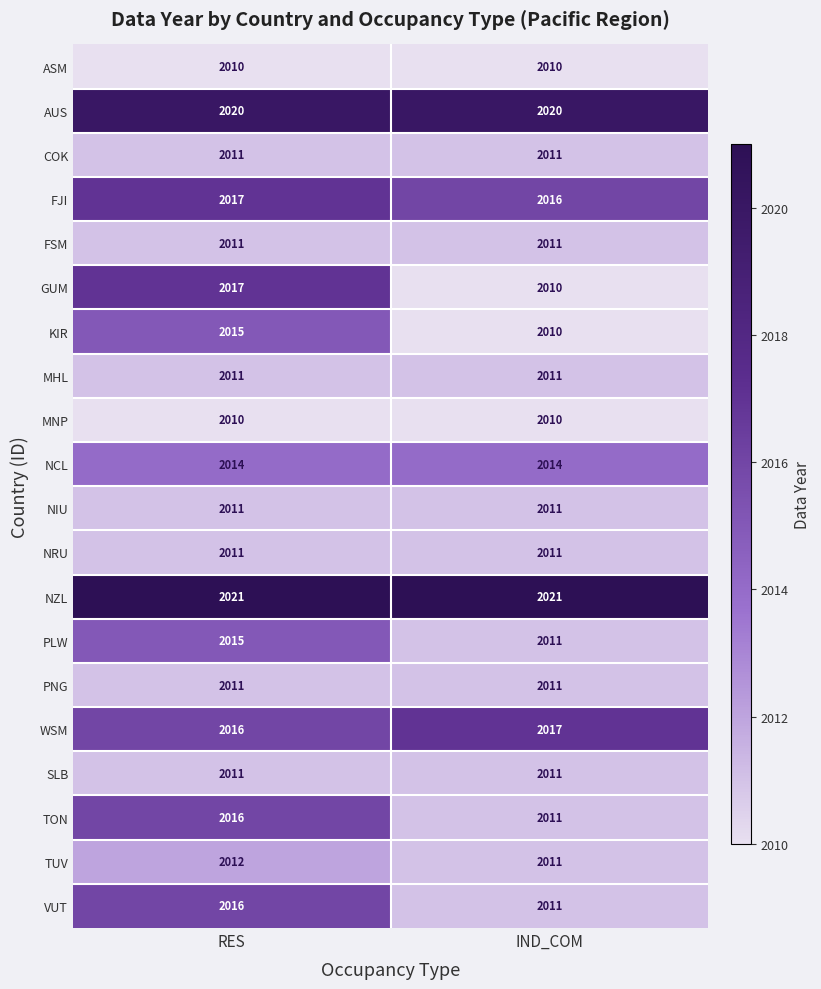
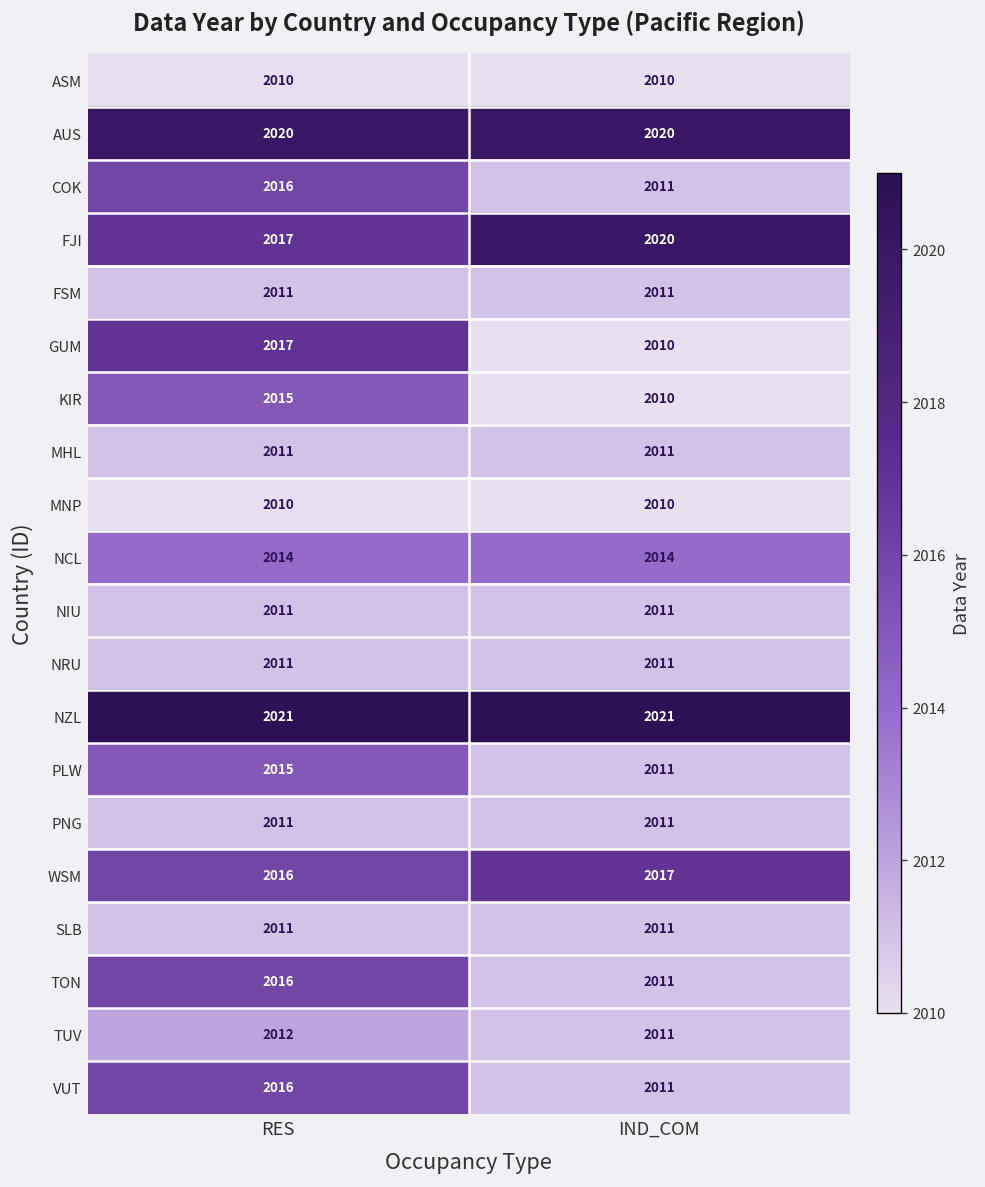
  {
    "ASM": {
      "RES": 2010,
      "IND_COM": 2010
    },
    "AUS": {
      "RES": 2020,
      "IND_COM": 2020
    },
    "COK": {
-     "RES": 2011,
+     "RES": 2016,
      "IND_COM": 2011
    },
    "FJI": {
      "RES": 2017,
-     "IND_COM": 2016
+     "IND_COM": 2020
    },
    "FSM": {
      "RES": 2011,
      "IND_COM": 2011
    },
    "GUM": {
      "RES": 2017,
      "IND_COM": 2010
    },
    "KIR": {
      "RES": 2015,
      "IND_COM": 2010
    },
    "MHL": {
      "RES": 2011,
      "IND_COM": 2011
    },
    "MNP": {
      "RES": 2010,
      "IND_COM": 2010
    },
    "NCL": {
      "RES": 2014,
      "IND_COM": 2014
    },
    "NIU": {
      "RES": 2011,
      "IND_COM": 2011
    },
    "NRU": {
      "RES": 2011,
      "IND_COM": 2011
    },
    "NZL": {
      "RES": 2021,
      "IND_COM": 2021
    },
    "PLW": {
      "RES": 2015,
      "IND_COM": 2011
    },
    "PNG": {
      "RES": 2011,
      "IND_COM": 2011
    },
    "WSM": {
      "RES": 2016,
      "IND_COM": 2017
    },
    "SLB": {
      "RES": 2011,
      "IND_COM": 2011
    },
    "TON": {
      "RES": 2016,
      "IND_COM": 2011
    },
    "TUV": {
      "RES": 2012,
      "IND_COM": 2011
    },
    "VUT": {
      "RES": 2016,
      "IND_COM": 2011
    }
  }
